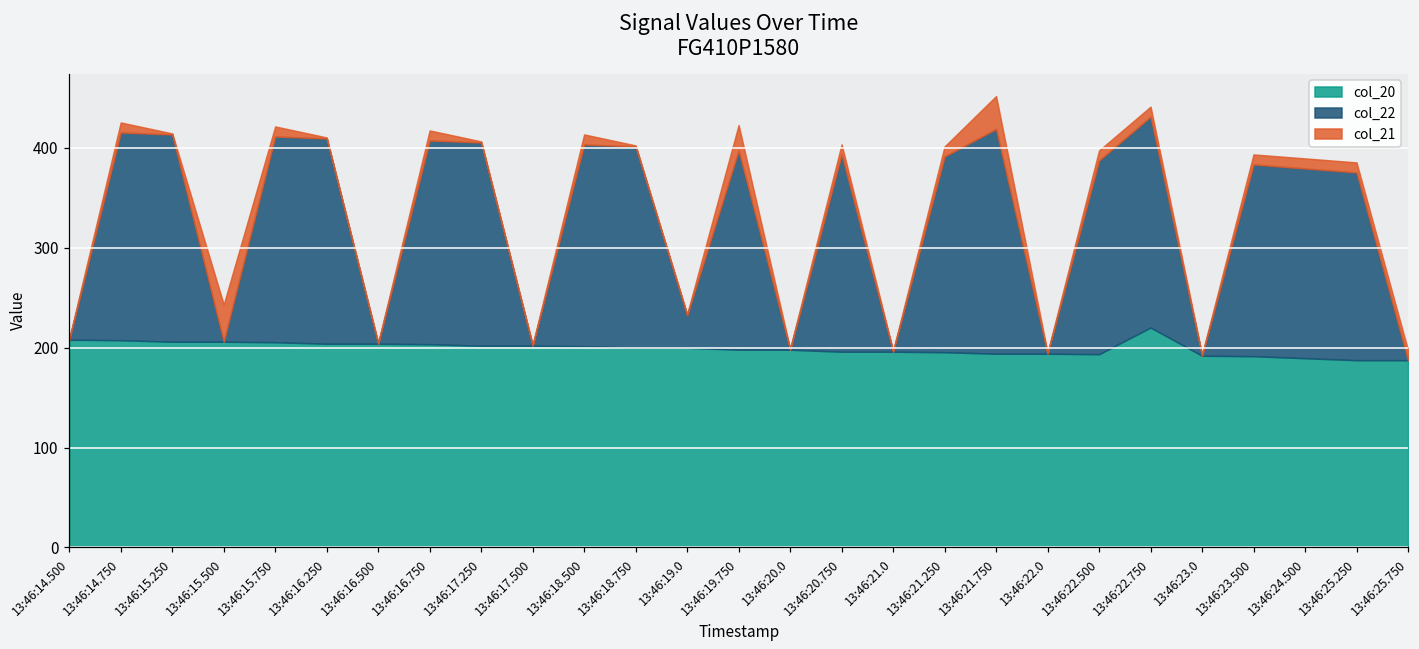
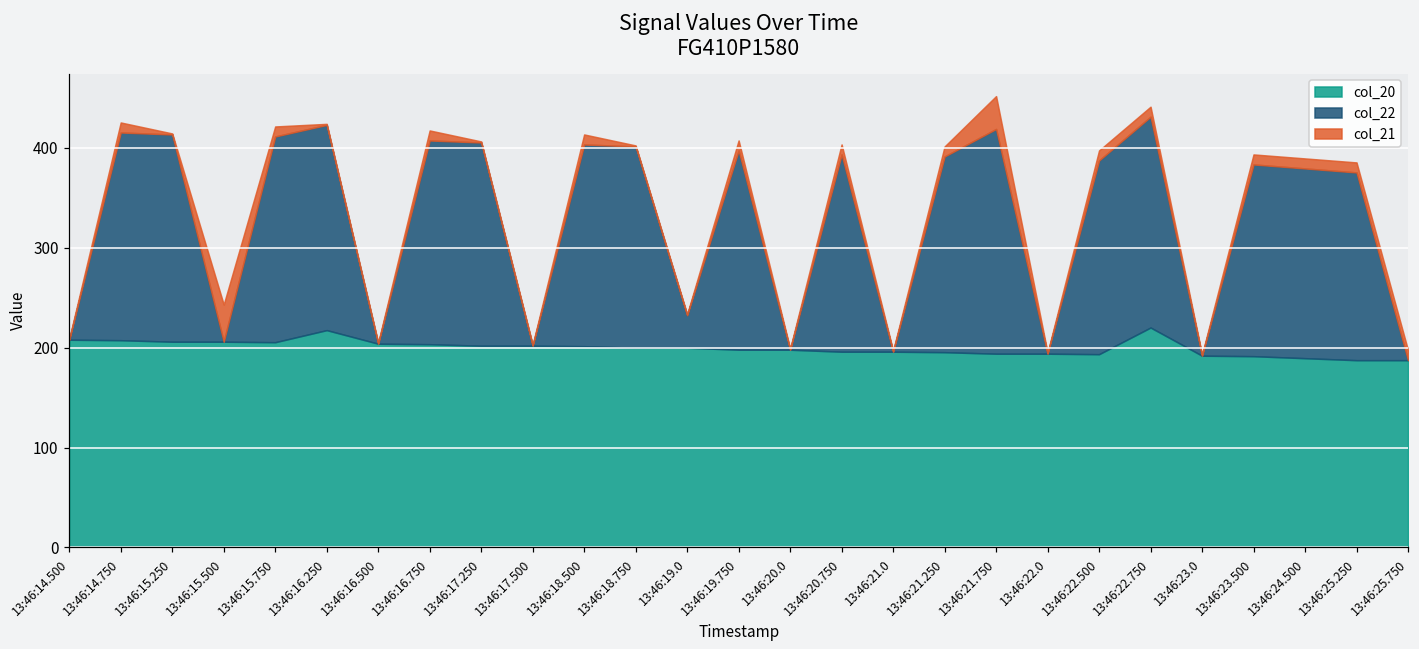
  {
    "col_20": {
      "13:46:14.750": 210,
      "13:46:15.250": 210,
      "13:46:15.750": 210,
-     "13:46:16.250": 200,
+     "13:46:16.250": 220,
      "13:46:16.750": 200,
      "13:46:17.250": 200,
      "13:46:18.500": 200,
      "13:46:18.750": 200,
      "13:46:19.0": 200,
      "13:46:19.750": 200,
      "13:46:20.750": 200,
      "13:46:21.250": 200,
      "13:46:21.750": 190,
      "13:46:22.500": 190,
      "13:46:22.750": 220,
      "13:46:23.500": 190,
      "13:46:24.500": 190,
      "13:46:25.250": 190
    },
    "col_22": {
      "13:46:14.750": 210,
      "13:46:15.750": 210,
      "13:46:16.750": 200,
      "13:46:18.500": 200,
      "13:46:19.750": 200,
      "13:46:20.750": 200,
      "13:46:21.250": 200,
      "13:46:21.750": 230,
      "13:46:22.500": 190,
      "13:46:22.750": 210,
      "13:46:23.500": 190,
      "13:46:24.500": 190,
      "13:46:25.250": 190
    },
    "col_21": {
      "13:46:14.750": 10,
      "13:46:15.500": 40,
      "13:46:15.750": 10,
      "13:46:16.750": 10,
      "13:46:18.500": 10,
-     "13:46:19.750": 30,
+     "13:46:19.750": 10,
      "13:46:20.750": 10,
      "13:46:21.250": 10,
      "13:46:21.750": 30,
      "13:46:22.500": 10,
      "13:46:22.750": 10,
      "13:46:23.500": 10,
      "13:46:24.500": 10,
      "13:46:25.250": 10,
      "13:46:25.750": 10
    }
  }
